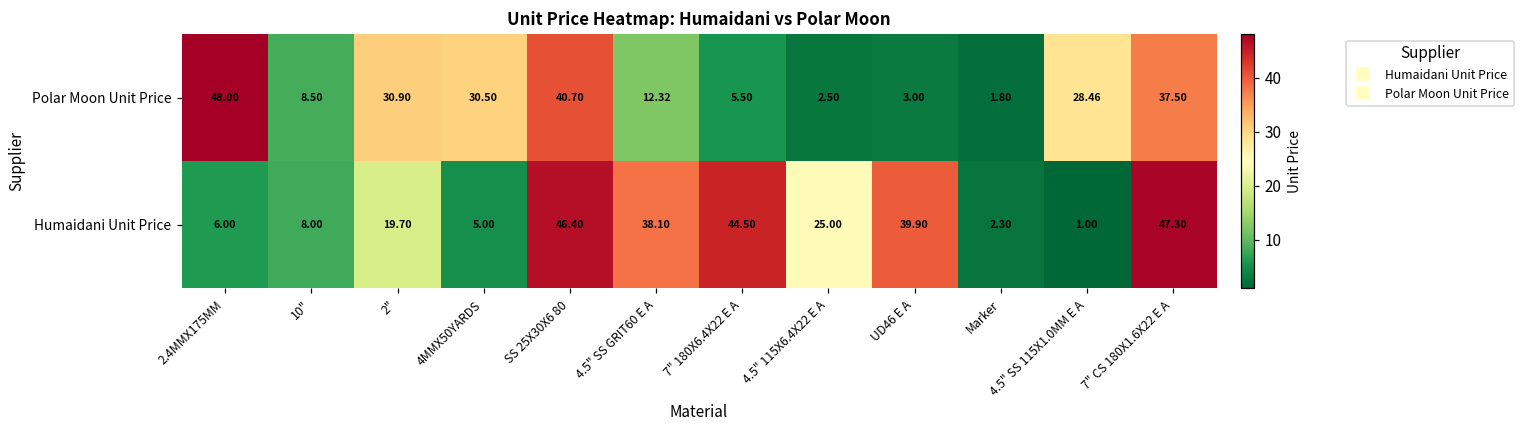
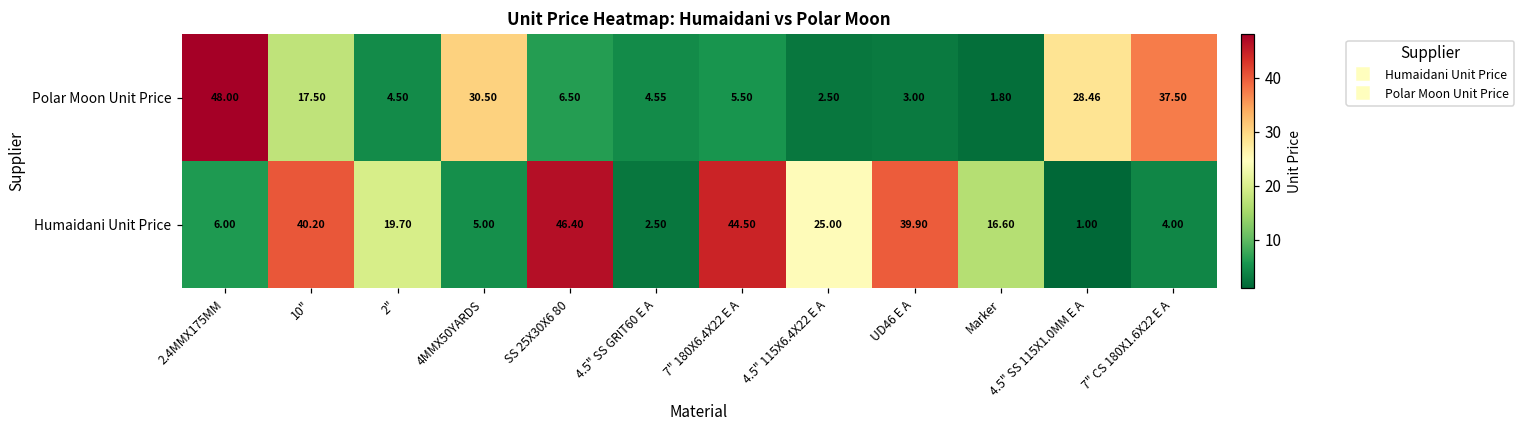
  {
    "Polar Moon Unit Price": {
      "2.4MMX175MM": 48.00,
-     "10\"": 8.50,
-     "2\"": 30.90,
+     "10\"": 17.50,
+     "2\"": 4.50,
      "4MMX50YARDS": 30.50,
-     "SS 25X30X6 80": 40.70,
-     "4.5\" SS GRIT60 E A": 12.32,
+     "SS 25X30X6 80": 6.50,
+     "4.5\" SS GRIT60 E A": 4.55,
      "7\" 180X6.4X22 E A": 5.50,
      "4.5\" 115X6.4X22 E A": 2.50,
      "UD46 E A": 3.00,
      "Marker": 1.80,
      "4.5\" SS 115X1.0MM E A": 28.46,
      "7\" CS 180X1.6X22 E A": 37.50
    },
    "Humaidani Unit Price": {
      "2.4MMX175MM": 6.00,
-     "10\"": 8.00,
+     "10\"": 40.20,
      "2\"": 19.70,
      "4MMX50YARDS": 5.00,
      "SS 25X30X6 80": 46.40,
-     "4.5\" SS GRIT60 E A": 38.10,
+     "4.5\" SS GRIT60 E A": 2.50,
      "7\" 180X6.4X22 E A": 44.50,
      "4.5\" 115X6.4X22 E A": 25.00,
      "UD46 E A": 39.90,
-     "Marker": 2.30,
+     "Marker": 16.60,
      "4.5\" SS 115X1.0MM E A": 1.00,
-     "7\" CS 180X1.6X22 E A": 47.30
+     "7\" CS 180X1.6X22 E A": 4.00
    }
  }
